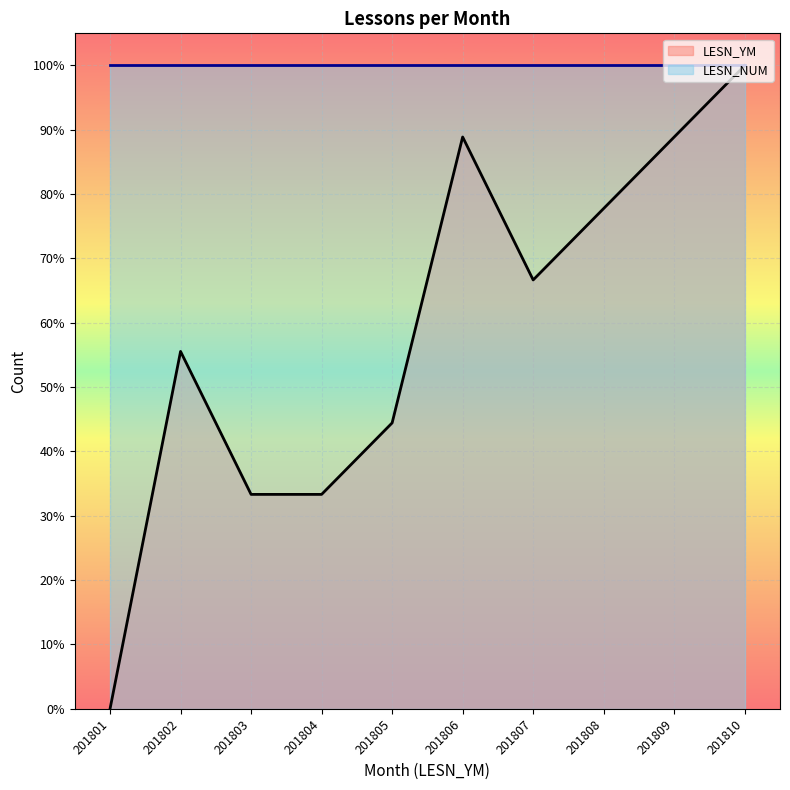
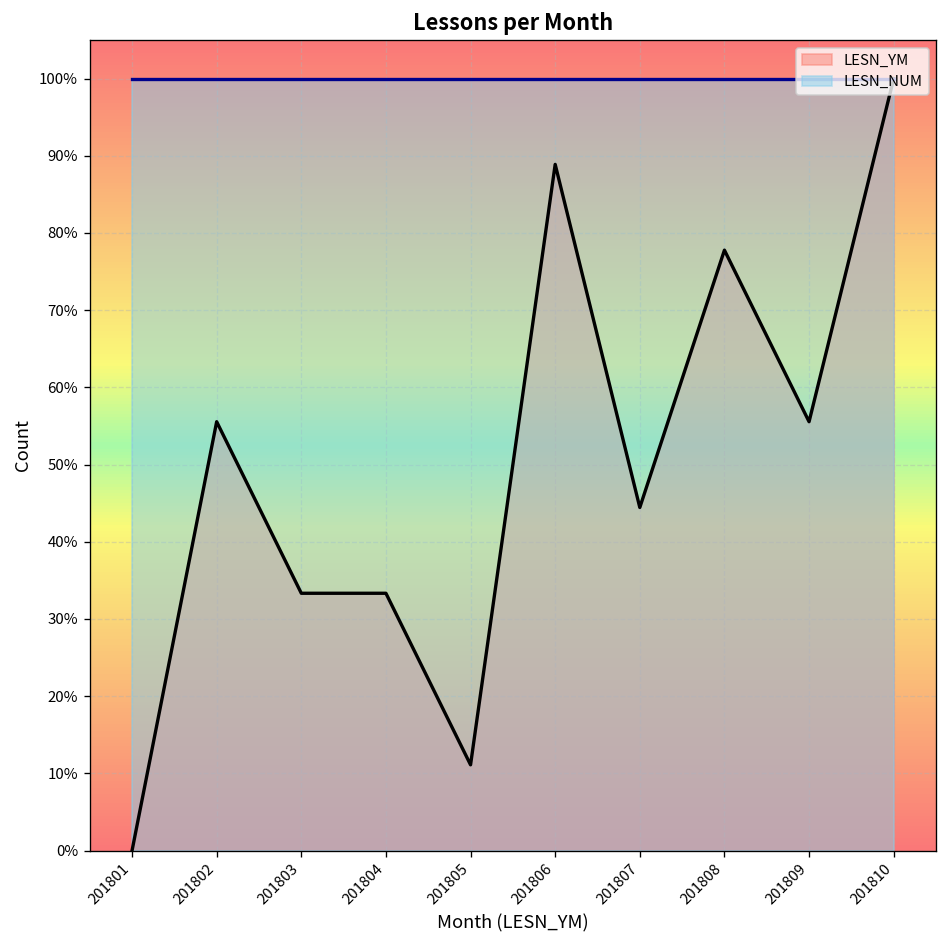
  {
    "LESN_YM": {
      "201801": "0%",
      "201802": "56%",
      "201803": "33%",
      "201804": "33%",
-     "201805": "44%",
+     "201805": "11%",
      "201806": "89%",
-     "201807": "67%",
+     "201807": "44%",
      "201808": "78%",
-     "201809": "89%"
+     "201809": "56%"
    },
    "LESN_NUM": {
      "201801": "100%",
      "201802": "100%",
      "201803": "100%",
      "201804": "100%",
      "201805": "100%",
      "201806": "100%",
      "201807": "100%",
      "201808": "100%"
    }
  }
